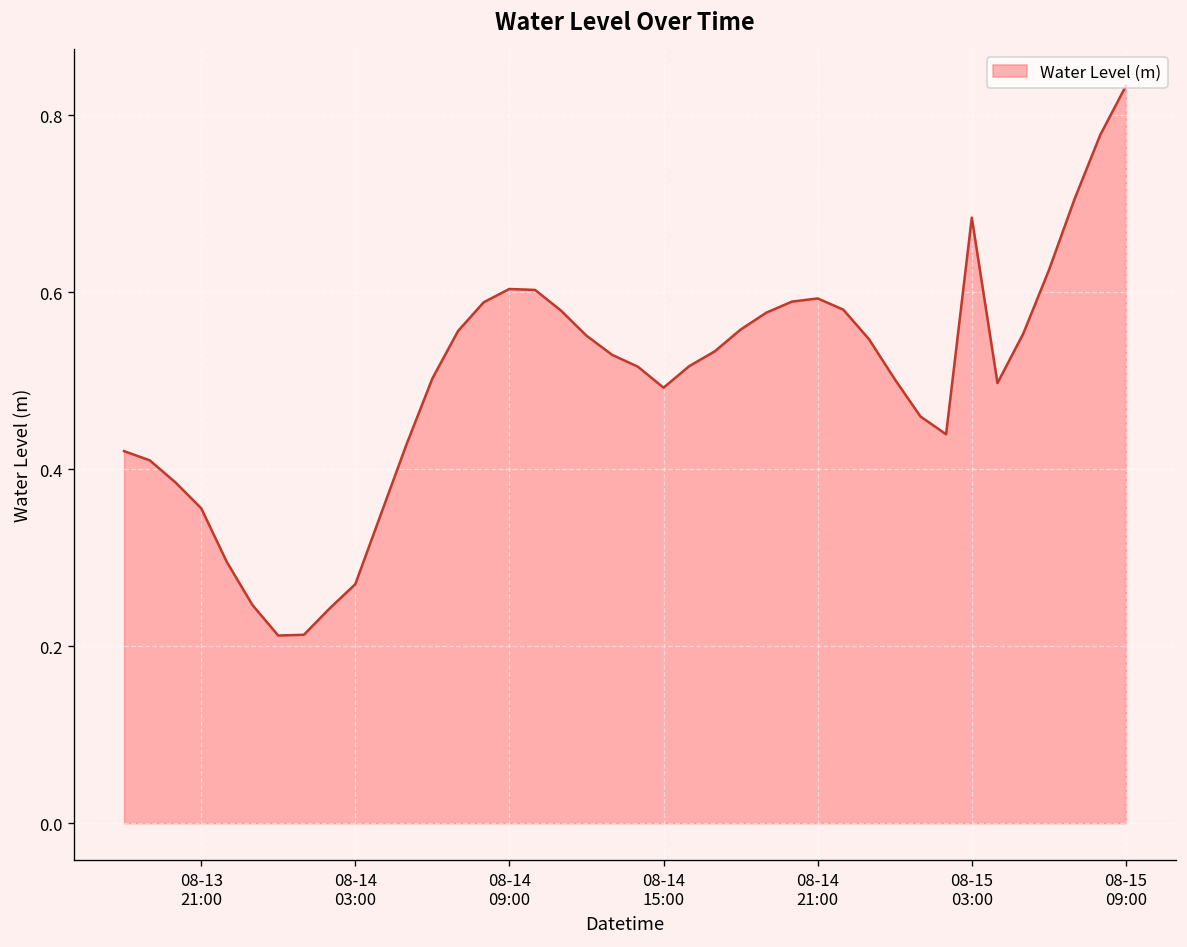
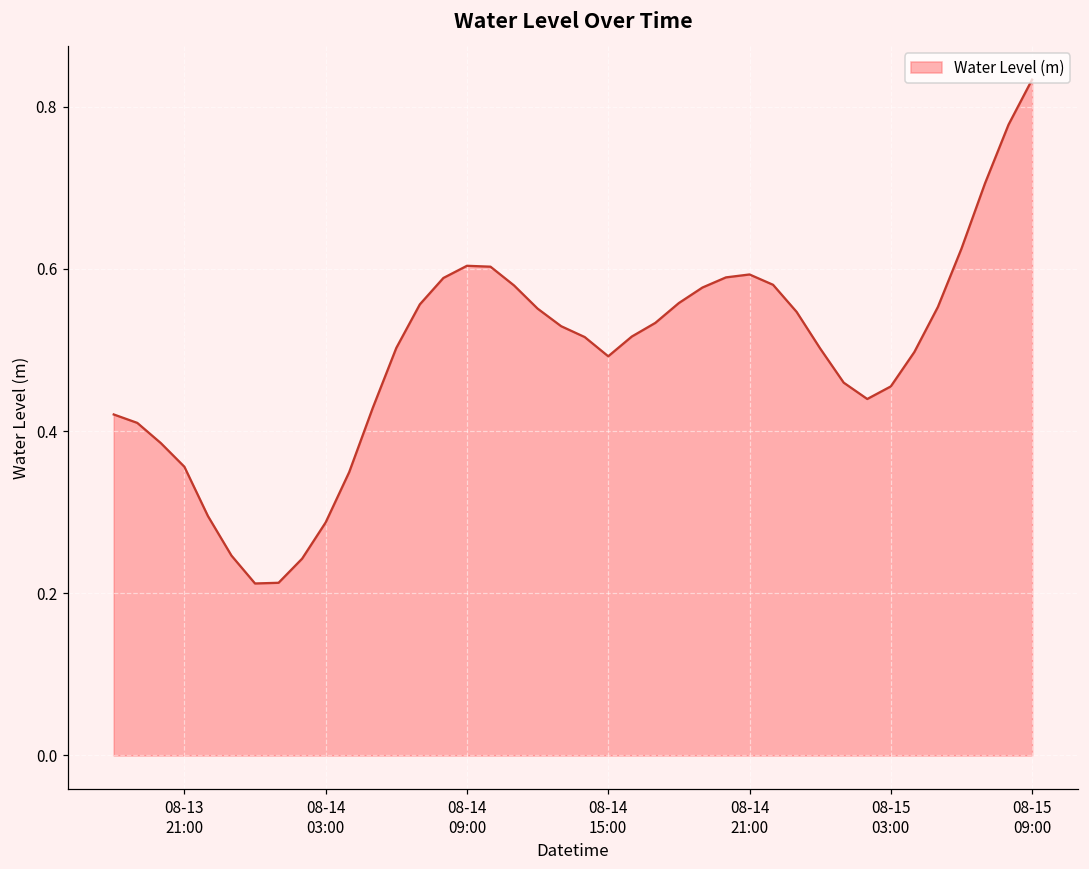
  {
    "08-13 21:00": 0.36,
-   "08-14 03:00": 0.27,
+   "08-14 03:00": 0.29,
    "08-14 09:00": 0.60,
    "08-14 15:00": 0.49,
    "08-14 21:00": 0.59,
-   "08-15 03:00": 0.68
+   "08-15 03:00": 0.45
  }
